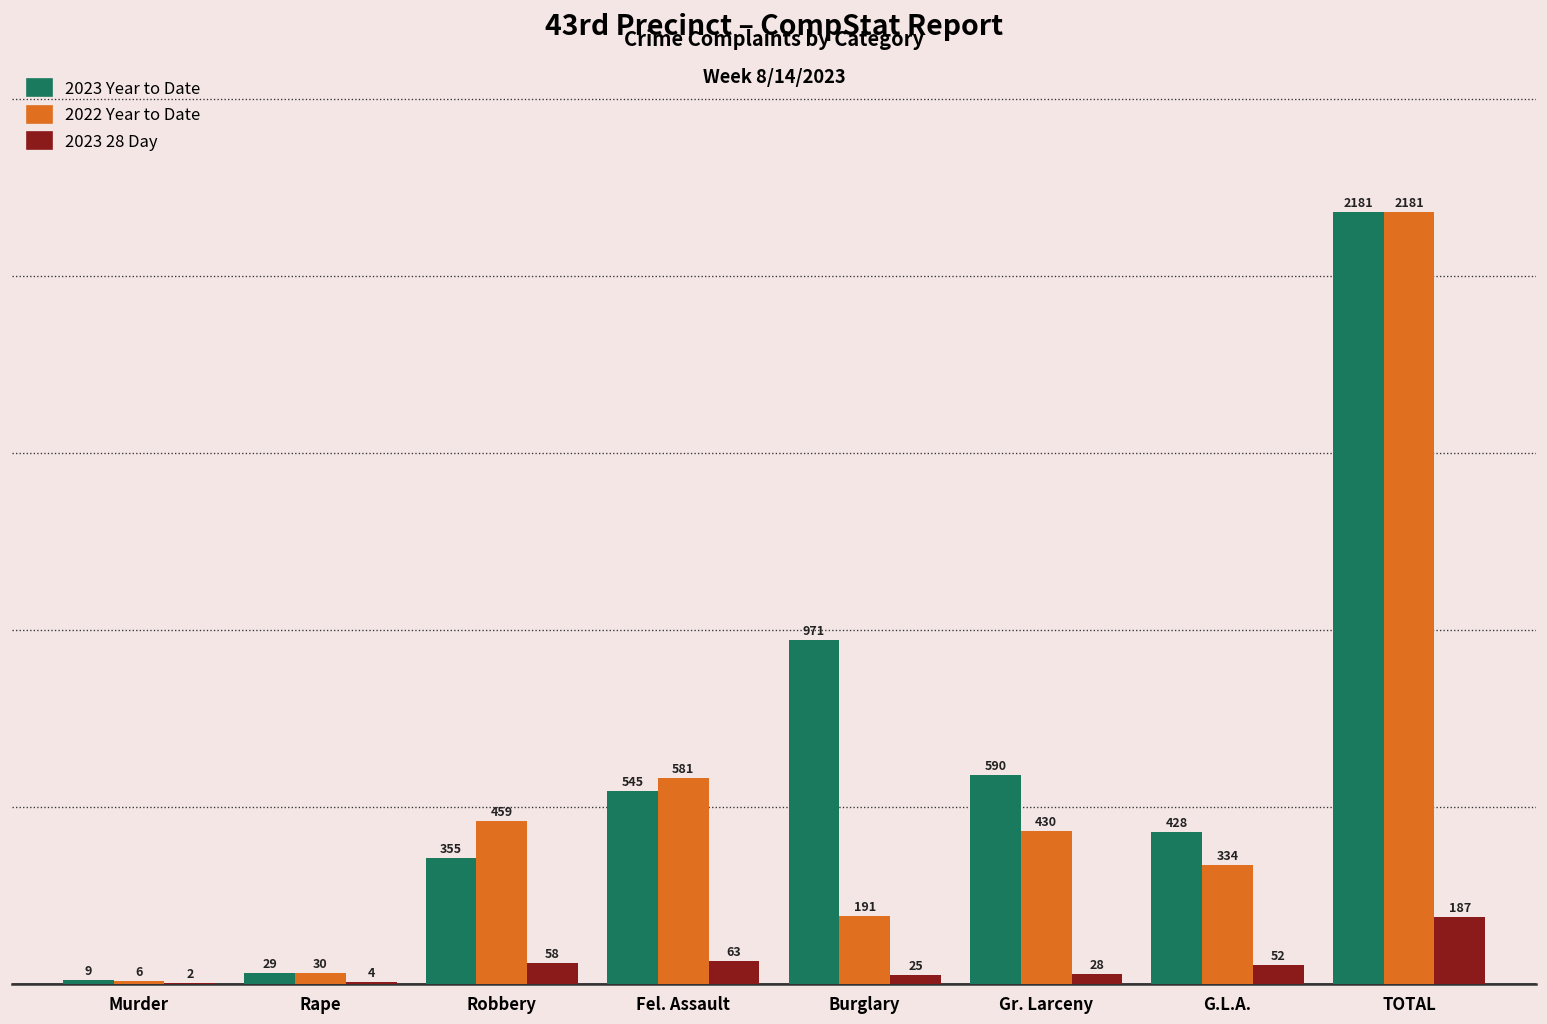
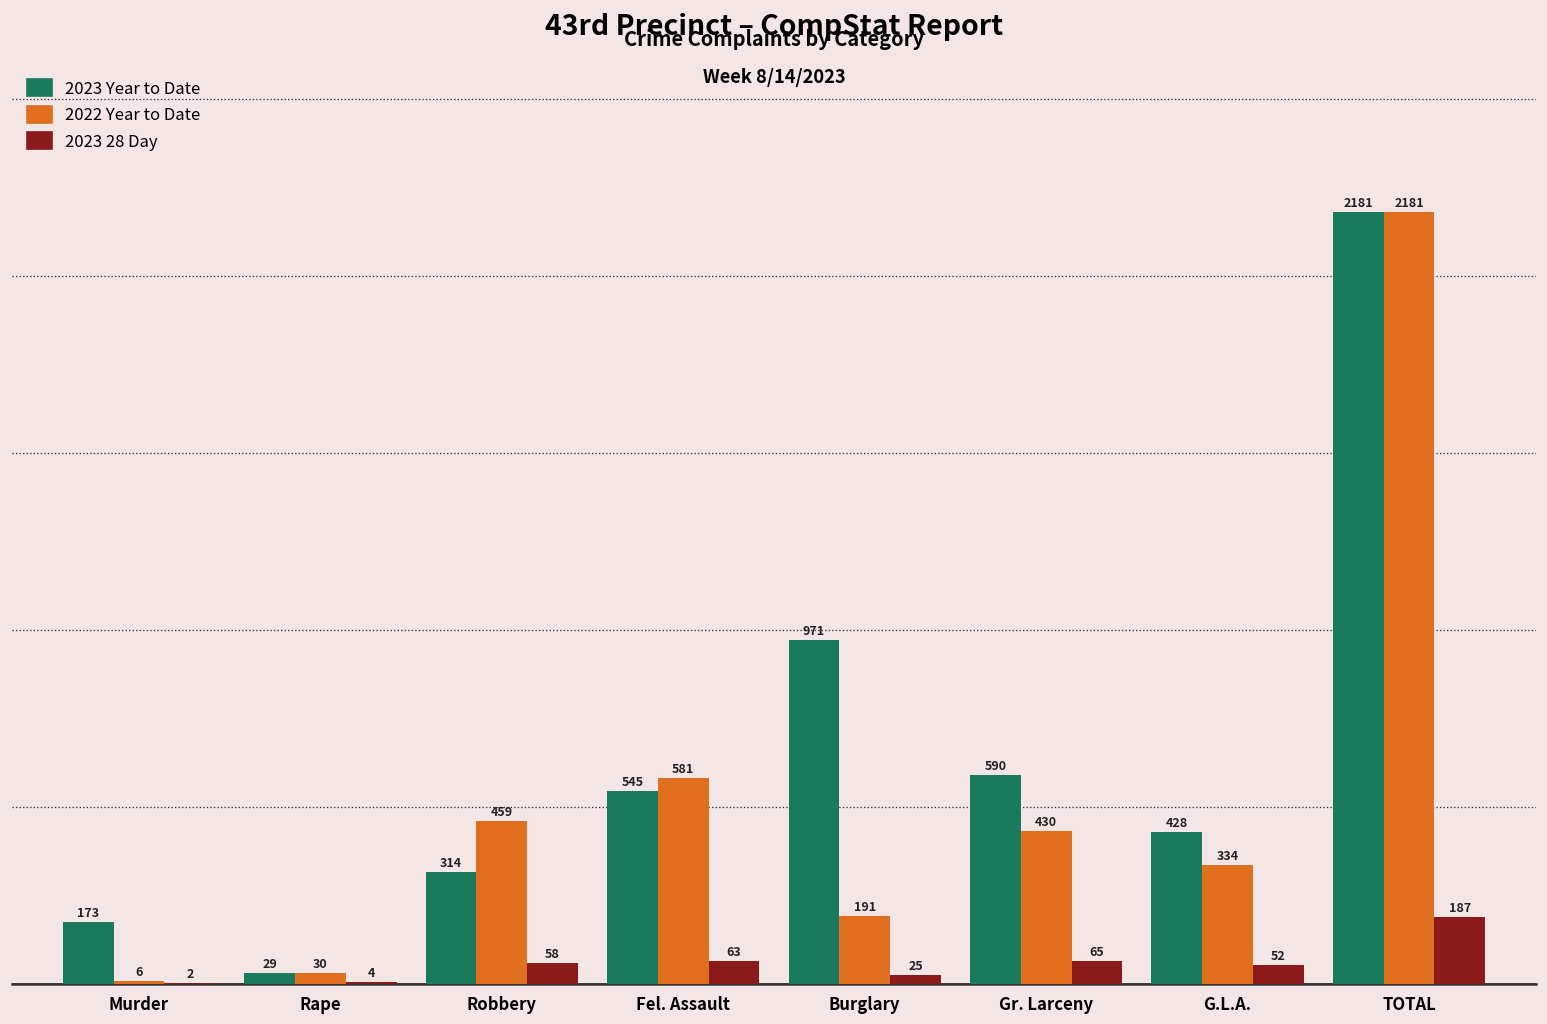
  {
    "2023 Year to Date": {
-     "Murder": 9,
+     "Murder": 173,
      "Rape": 29,
-     "Robbery": 355,
+     "Robbery": 314,
      "Fel. Assault": 545,
      "Burglary": 971,
      "Gr. Larceny": 590,
      "G.L.A.": 428,
      "TOTAL": 2181
    },
    "2022 Year to Date": {
      "Murder": 6,
      "Rape": 30,
      "Robbery": 459,
      "Fel. Assault": 581,
      "Burglary": 191,
      "Gr. Larceny": 430,
      "G.L.A.": 334,
      "TOTAL": 2181
    },
    "2023 28 Day": {
      "Murder": 2,
      "Rape": 4,
      "Robbery": 58,
      "Fel. Assault": 63,
      "Burglary": 25,
-     "Gr. Larceny": 28,
+     "Gr. Larceny": 65,
      "G.L.A.": 52,
      "TOTAL": 187
    }
  }
